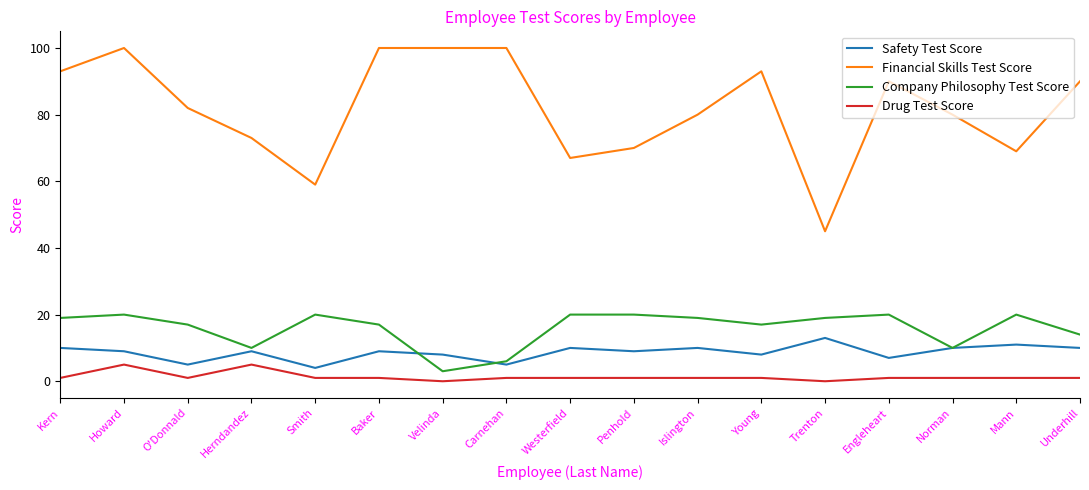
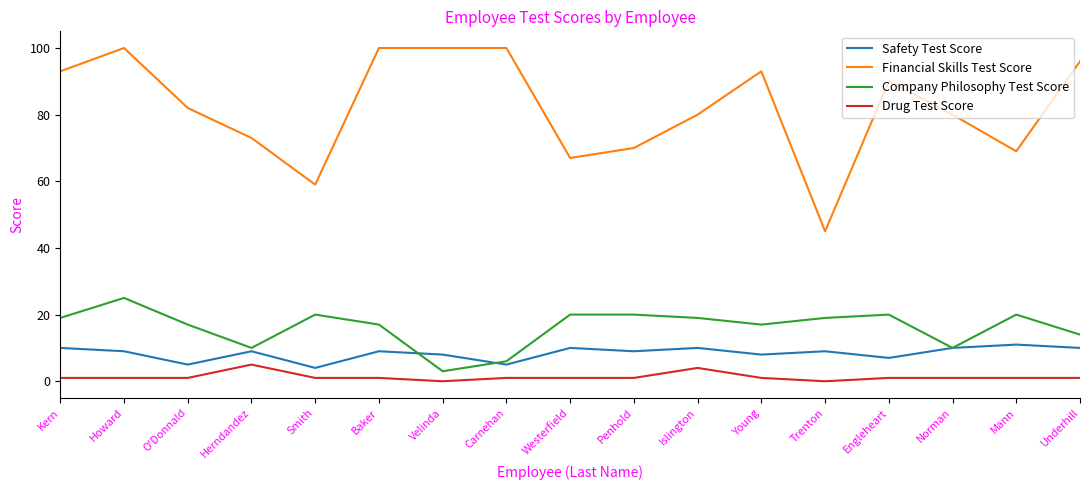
  {
    "Safety Test Score": {
      "Kern": 10,
      "Howard": 9,
      "O'Donnald": 5,
      "Herndandez": 9,
      "Smith": 4,
      "Baker": 9,
      "Velinda": 8,
      "Carnehan": 5,
      "Westerfield": 10,
      "Penhold": 9,
      "Islington": 10,
      "Young": 8,
-     "Trenton": 13,
+     "Trenton": 9,
      "Engleheart": 7,
      "Mann": 11,
      "Underhill": 10
    },
    "Financial Skills Test Score": {
      "Kern": 93,
      "Howard": 100,
      "O'Donnald": 82,
      "Herndandez": 73,
      "Smith": 59,
      "Baker": 100,
      "Velinda": 100,
      "Carnehan": 100,
      "Westerfield": 67,
      "Penhold": 70,
      "Islington": 80,
      "Young": 93,
      "Trenton": 45,
      "Mann": 69,
-     "Underhill": 90
+     "Underhill": 96
    },
    "Company Philosophy Test Score": {
      "Kern": 19,
-     "Howard": 20,
+     "Howard": 25,
      "O'Donnald": 17,
      "Herndandez": 10,
      "Smith": 20,
      "Baker": 17,
      "Velinda": 3,
      "Carnehan": 6,
      "Westerfield": 20,
      "Penhold": 20,
      "Islington": 19,
      "Young": 17,
      "Trenton": 19,
      "Engleheart": 20,
      "Mann": 20,
      "Underhill": 14
    },
    "Drug Test Score": {
      "Kern": 1,
-     "Howard": 5,
+     "Howard": 1,
      "O'Donnald": 1,
      "Herndandez": 5,
      "Smith": 1,
      "Baker": 1,
      "Velinda": 0,
      "Carnehan": 1,
      "Westerfield": 1,
      "Penhold": 1,
-     "Islington": 1,
+     "Islington": 4,
      "Young": 1,
      "Trenton": 0,
      "Engleheart": 1,
      "Norman": 1,
      "Mann": 1,
      "Underhill": 1
    }
  }
